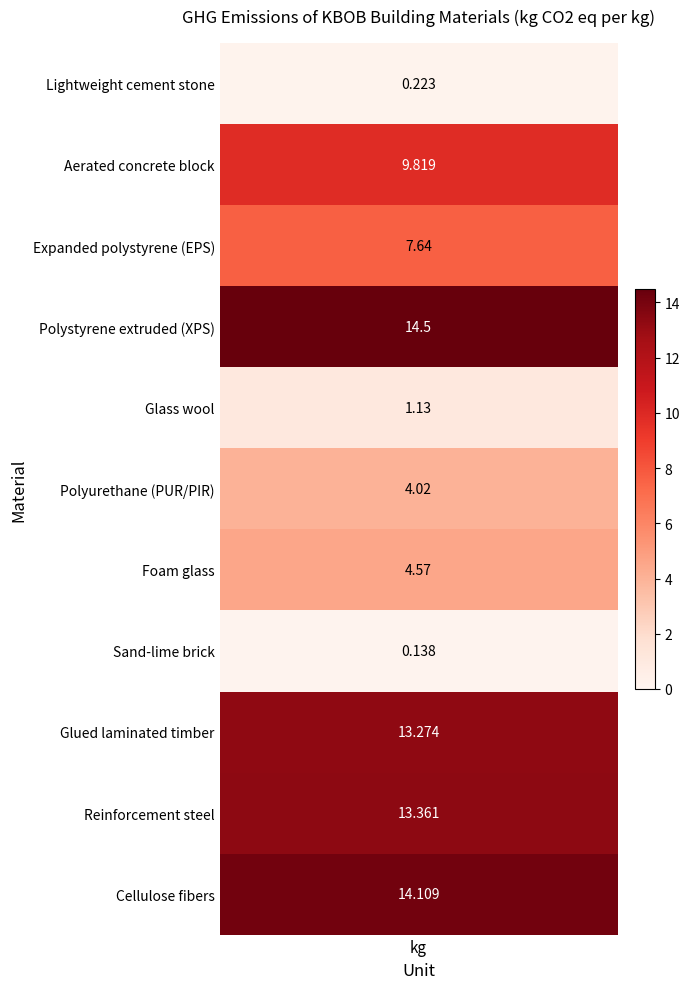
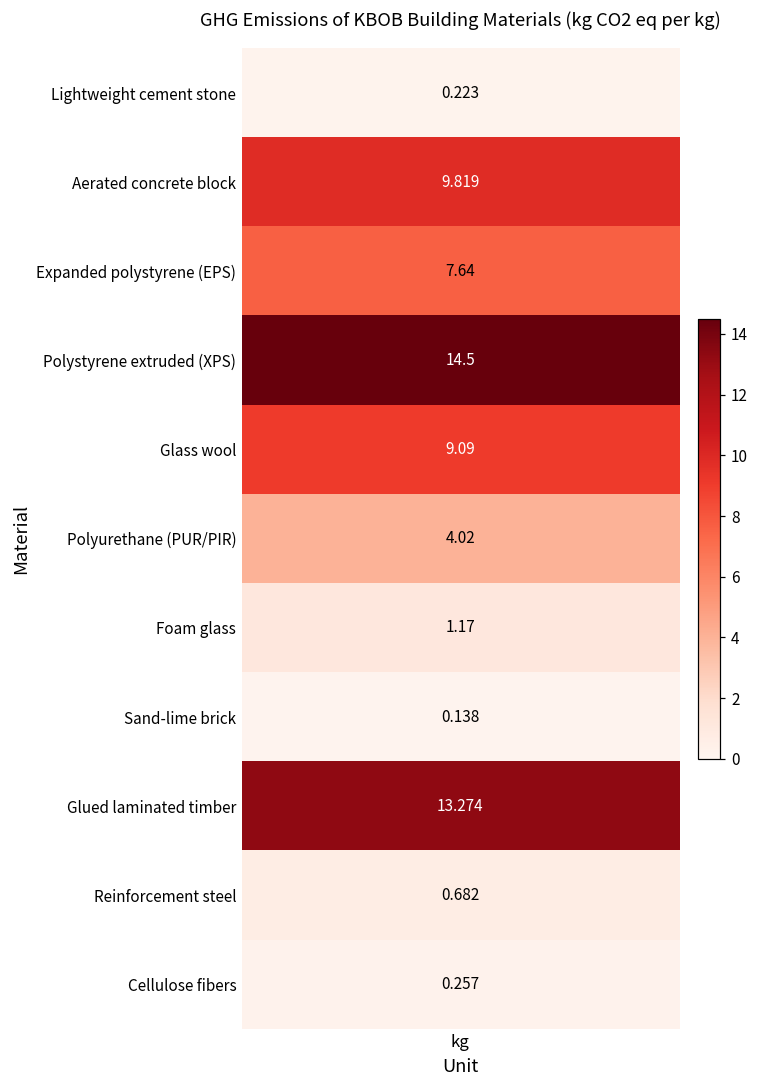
  {
    "Lightweight cement stone": {
      "kg": 0.223
    },
    "Aerated concrete block": {
      "kg": 9.819
    },
    "Expanded polystyrene (EPS)": {
      "kg": 7.64
    },
    "Polystyrene extruded (XPS)": {
      "kg": 14.5
    },
    "Glass wool": {
-     "kg": 1.13
+     "kg": 9.09
    },
    "Polyurethane (PUR/PIR)": {
      "kg": 4.02
    },
    "Foam glass": {
-     "kg": 4.57
+     "kg": 1.17
    },
    "Sand-lime brick": {
      "kg": 0.138
    },
    "Glued laminated timber": {
      "kg": 13.274
    },
    "Reinforcement steel": {
-     "kg": 13.361
+     "kg": 0.682
    },
    "Cellulose fibers": {
-     "kg": 14.109
+     "kg": 0.257
    }
  }
